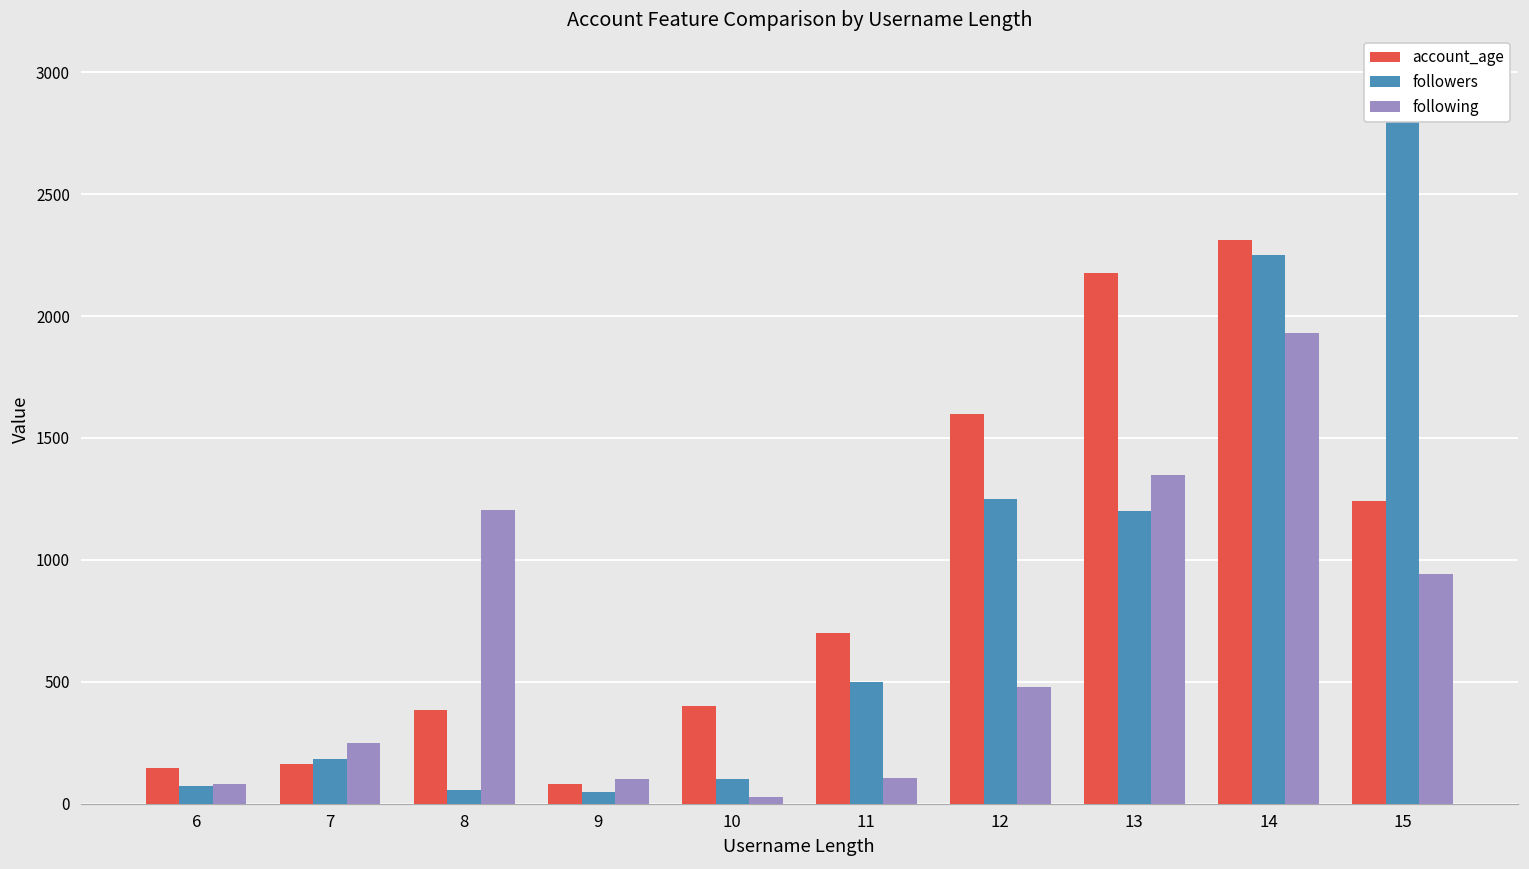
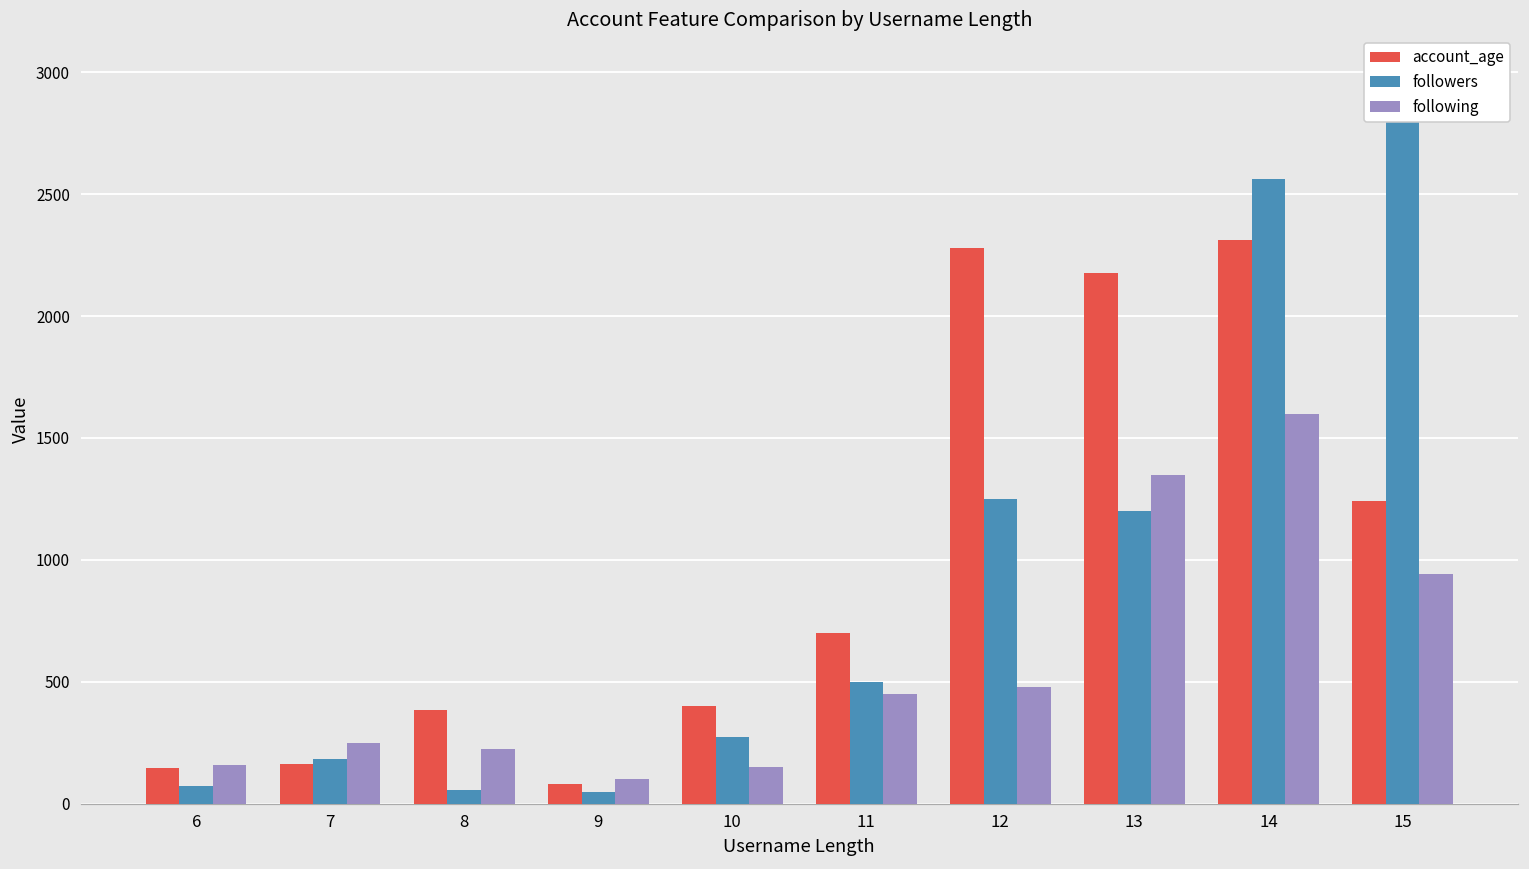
  {
    "account_age": {
      "6": 150,
      "7": 160,
      "8": 390,
      "9": 80,
      "10": 400,
      "11": 700,
-     "12": 1600,
+     "12": 2280,
      "13": 2180,
      "14": 2310,
      "15": 1240
    },
    "followers": {
      "6": 80,
      "7": 190,
      "8": 60,
      "9": 50,
-     "10": 100,
+     "10": 270,
      "11": 500,
      "12": 1250,
      "13": 1200,
-     "14": 2250
+     "14": 2560
    },
    "following": {
-     "6": 80,
+     "6": 160,
      "7": 250,
-     "8": 1200,
+     "8": 230,
      "9": 100,
-     "10": 30,
-     "11": 110,
+     "10": 150,
+     "11": 450,
      "12": 480,
      "13": 1350,
-     "14": 1930,
+     "14": 1600,
      "15": 940
    }
  }
